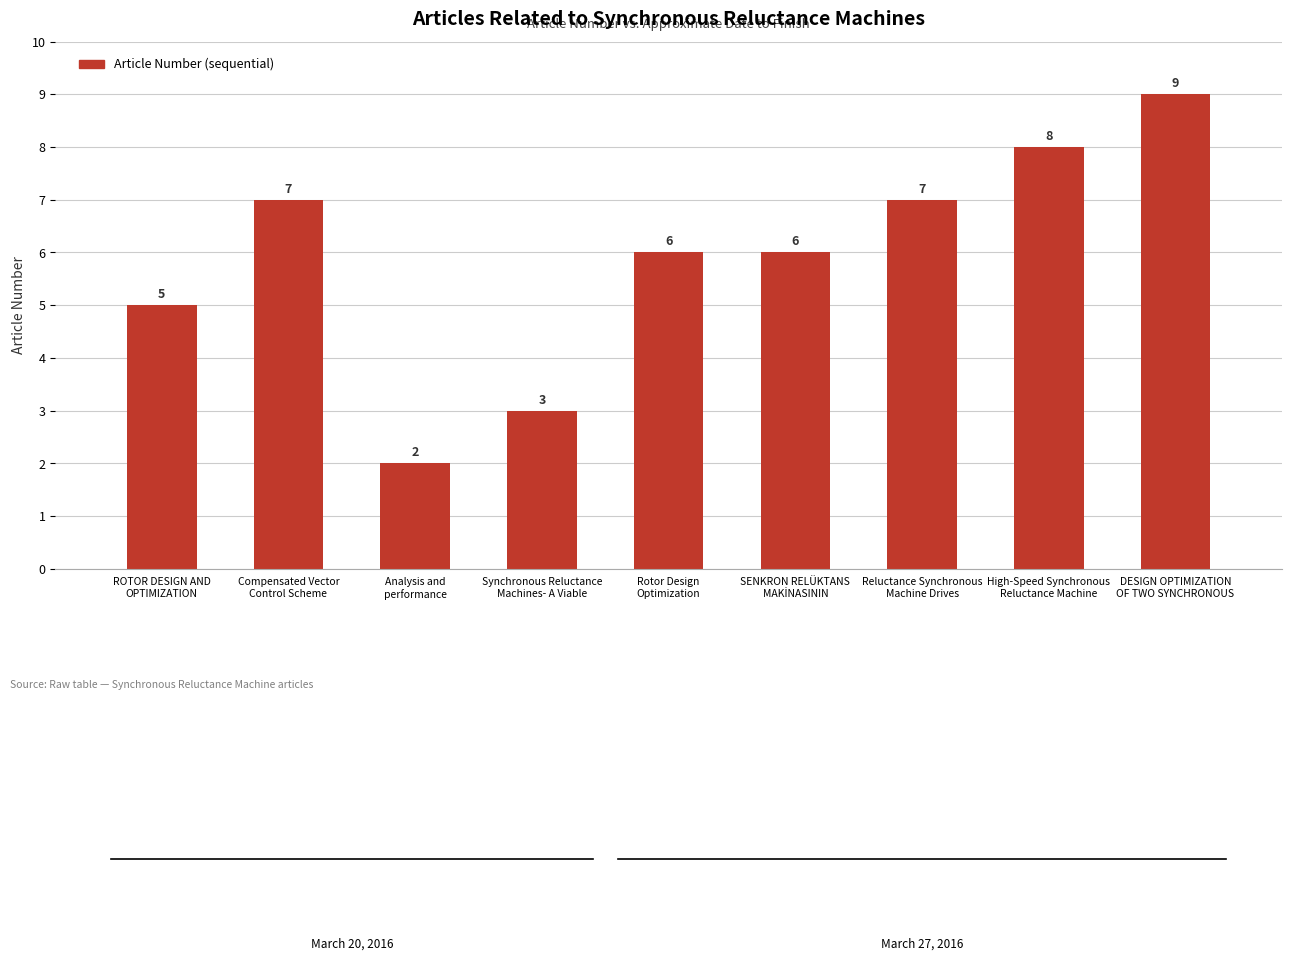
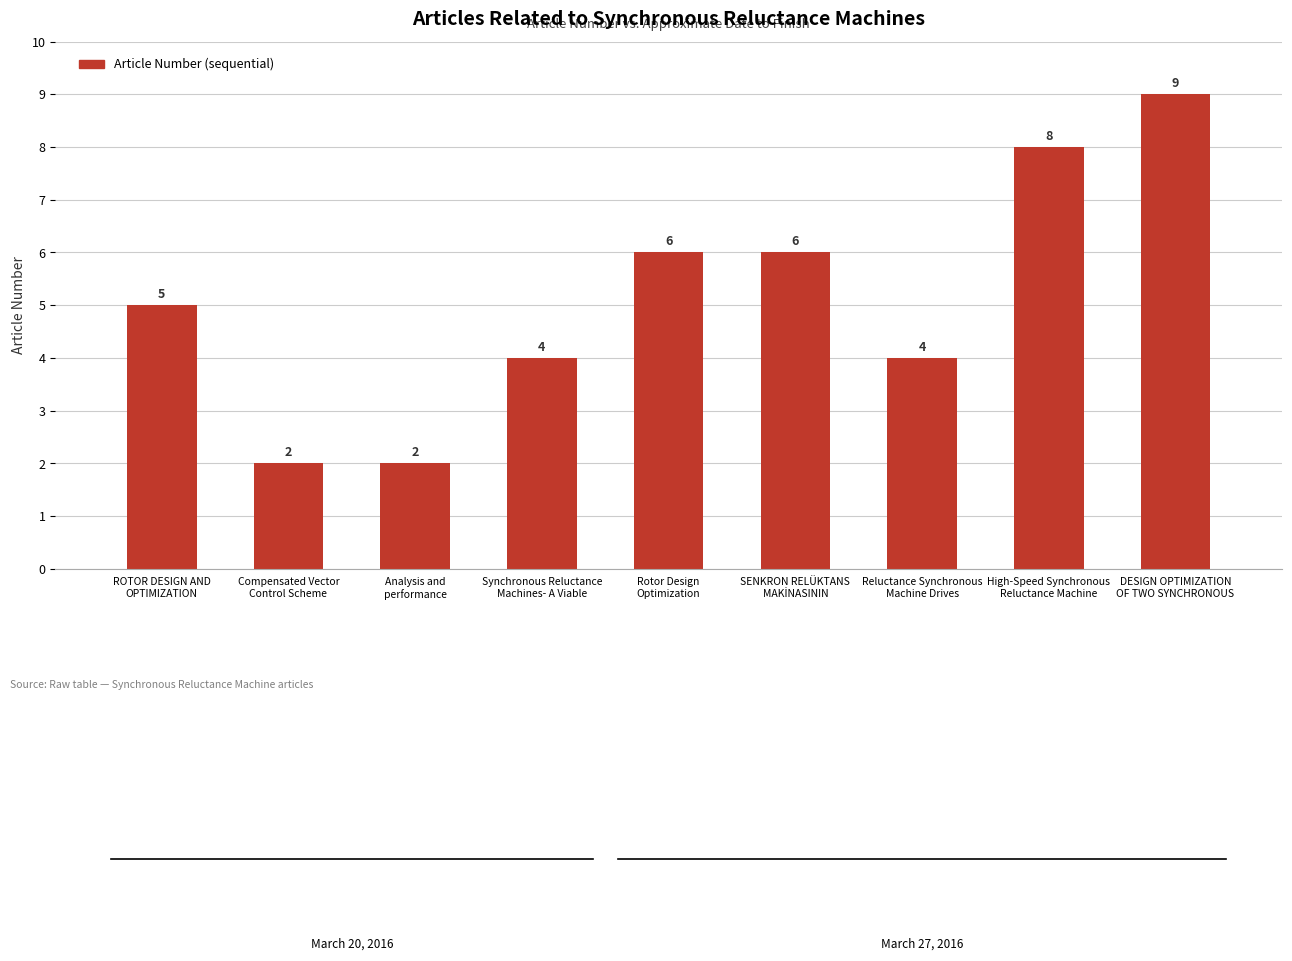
  {
    "ROTOR DESIGN AND OPTIMIZATION": 5,
-   "Compensated Vector Control Scheme": 7,
+   "Compensated Vector Control Scheme": 2,
    "Analysis and performance": 2,
-   "Synchronous Reluctance Machines- A Viable": 3,
+   "Synchronous Reluctance Machines- A Viable": 4,
    "Rotor Design Optimization": 6,
    "SENKRON RELÜKTANS MAKİNASININ": 6,
-   "Reluctance Synchronous Machine Drives": 7,
+   "Reluctance Synchronous Machine Drives": 4,
    "High-Speed Synchronous Reluctance Machine": 8,
    "DESIGN OPTIMIZATION OF TWO SYNCHRONOUS": 9
  }
